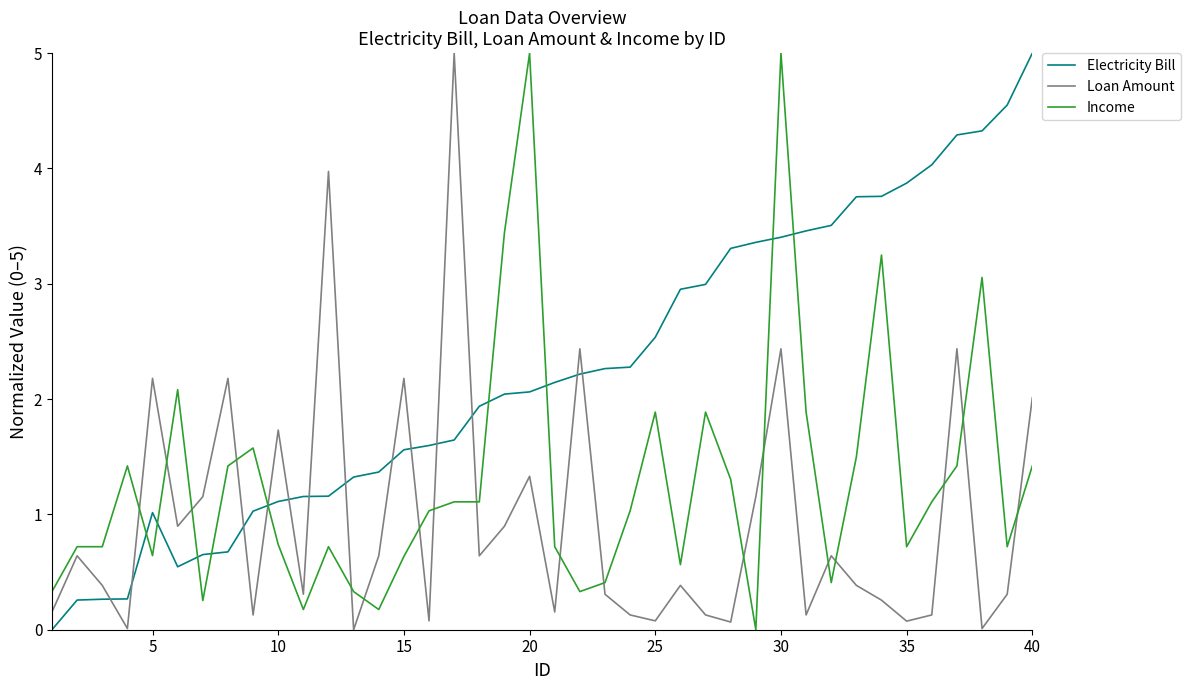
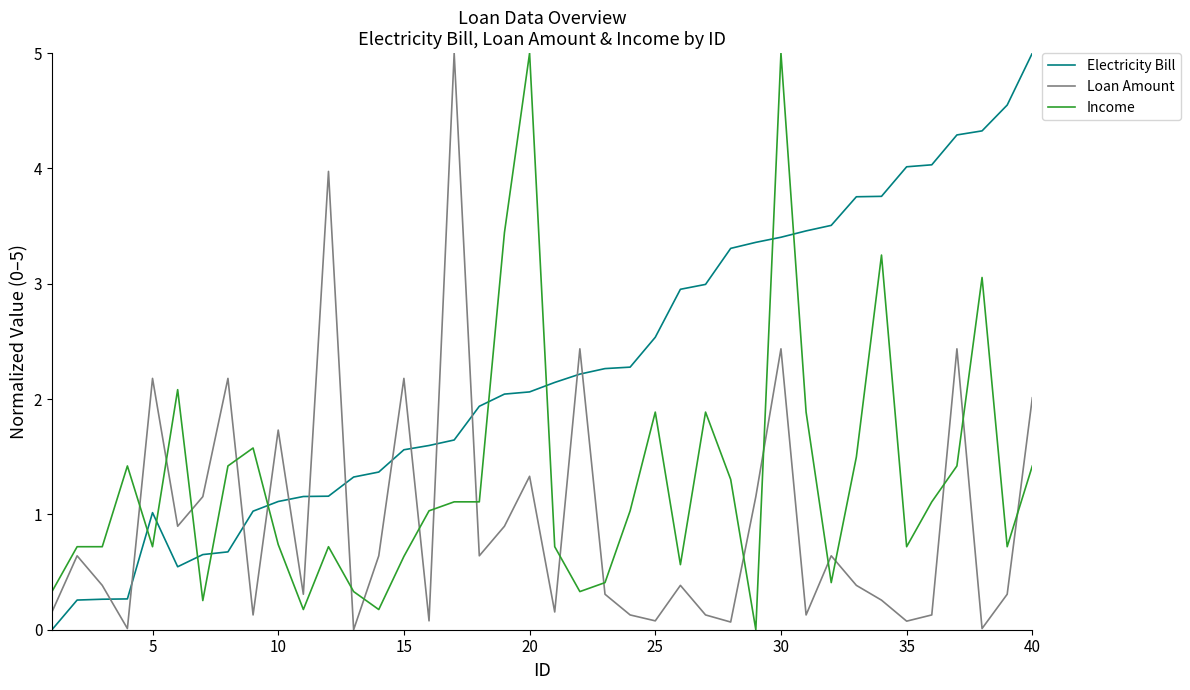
  {
    "Electricity Bill": {
      "5": 1.02,
      "10": 1.11,
      "15": 1.56,
      "20": 2.06,
      "25": 2.54,
      "30": 3.40,
-     "35": 3.87,
+     "35": 4.01,
      "40": 5.00
    },
    "Loan Amount": {
      "5": 2.18,
      "10": 1.73,
      "15": 2.18,
      "20": 1.33,
      "25": 0.08,
      "30": 2.44,
      "35": 0.07,
      "40": 2.01
    },
    "Income": {
-     "5": 0.64,
+     "5": 0.72,
      "10": 0.74,
      "15": 0.64,
      "20": 5.00,
      "25": 1.89,
      "30": 5.00,
      "35": 0.72,
      "40": 1.42
    }
  }
